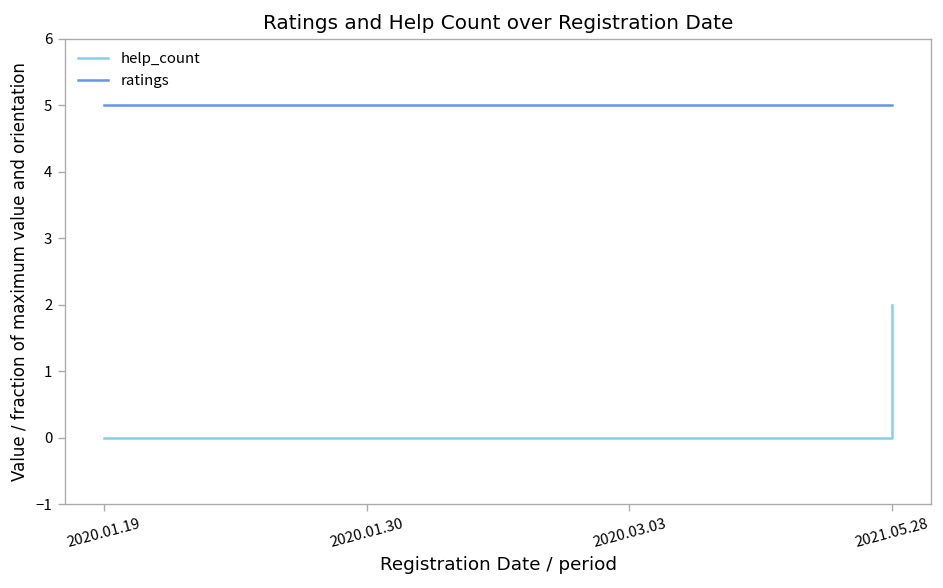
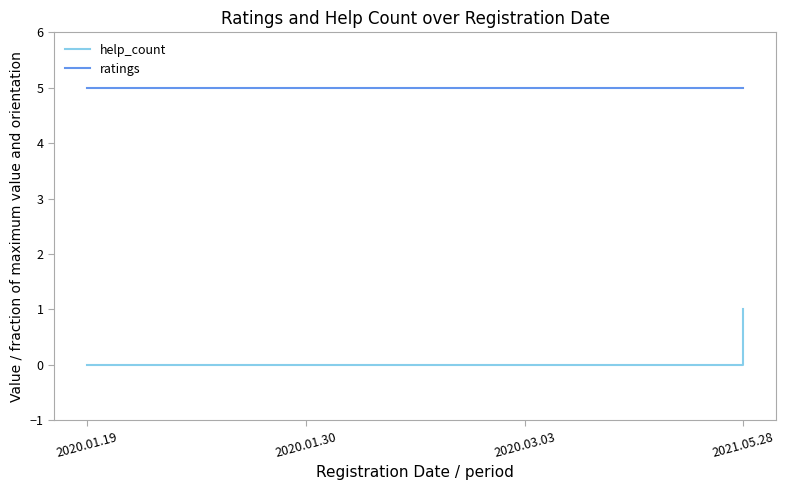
  {
    "help_count": {
      "2020.01.19": 0,
      "2020.01.30": 0,
      "2020.03.03": 0,
-     "2021.05.28": 2
+     "2021.05.28": 1
    },
    "ratings": {
      "2020.01.19": 5,
      "2020.01.30": 5,
      "2020.03.03": 5,
      "2021.05.28": 5
    }
  }
